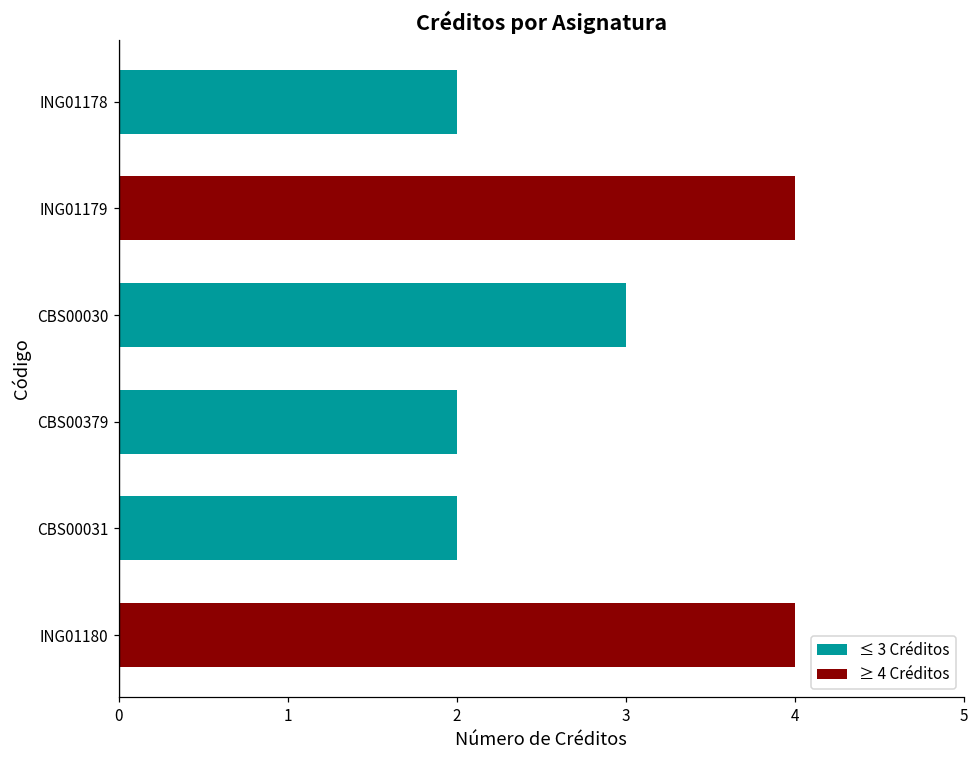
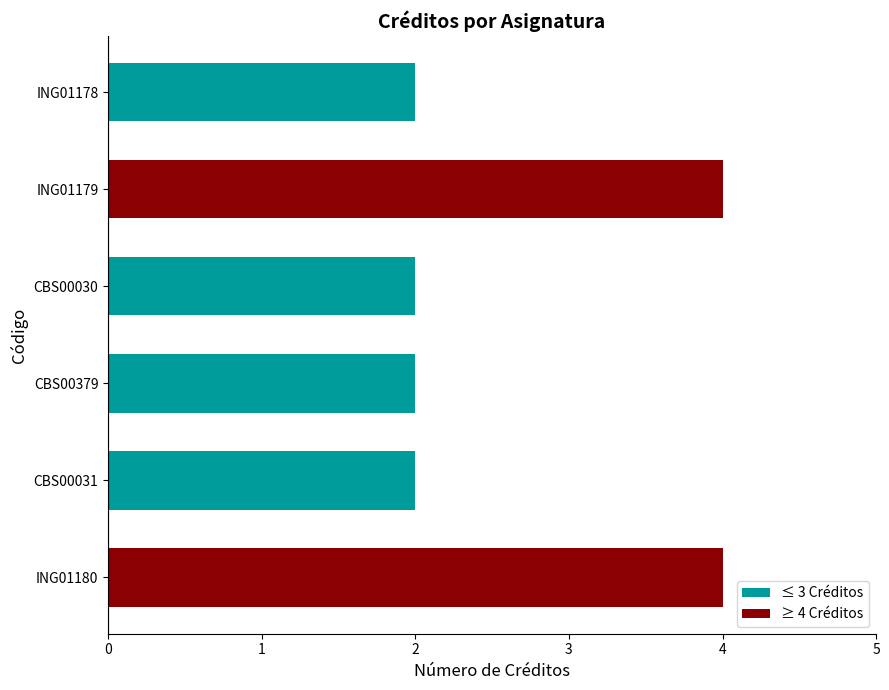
  {
    "ING01178": 2,
    "ING01179": 4,
-   "CBS00030": 3,
+   "CBS00030": 2,
    "CBS00379": 2,
    "CBS00031": 2,
    "ING01180": 4
  }
